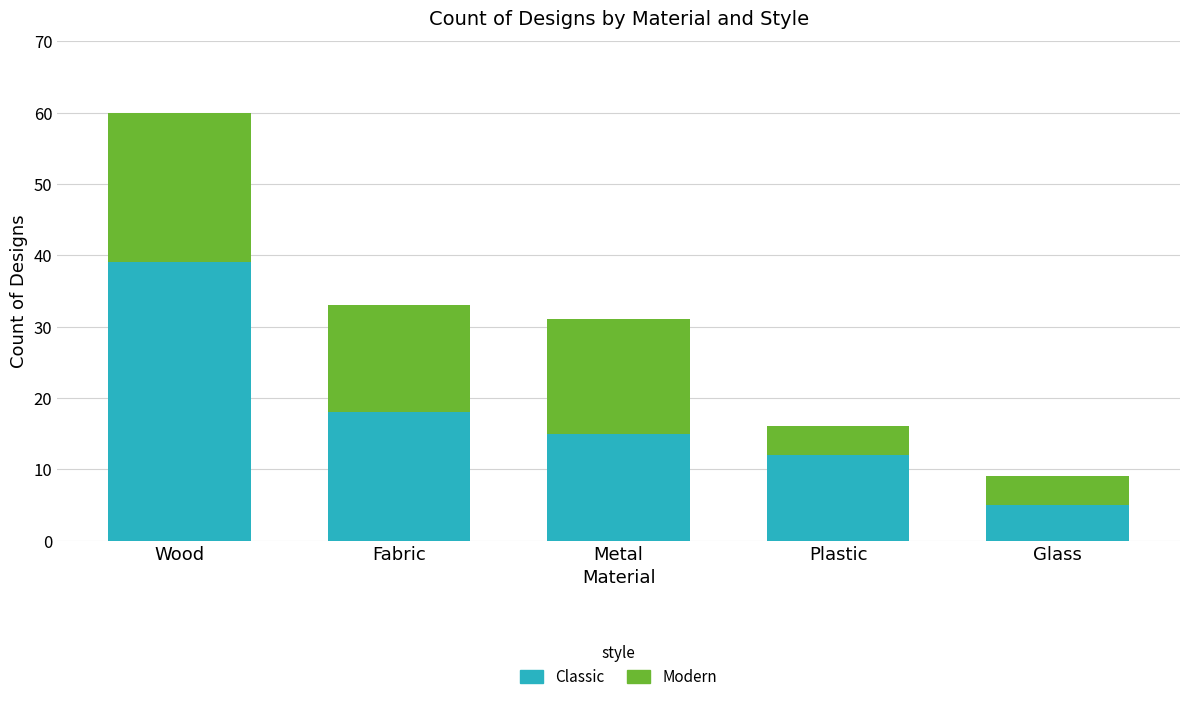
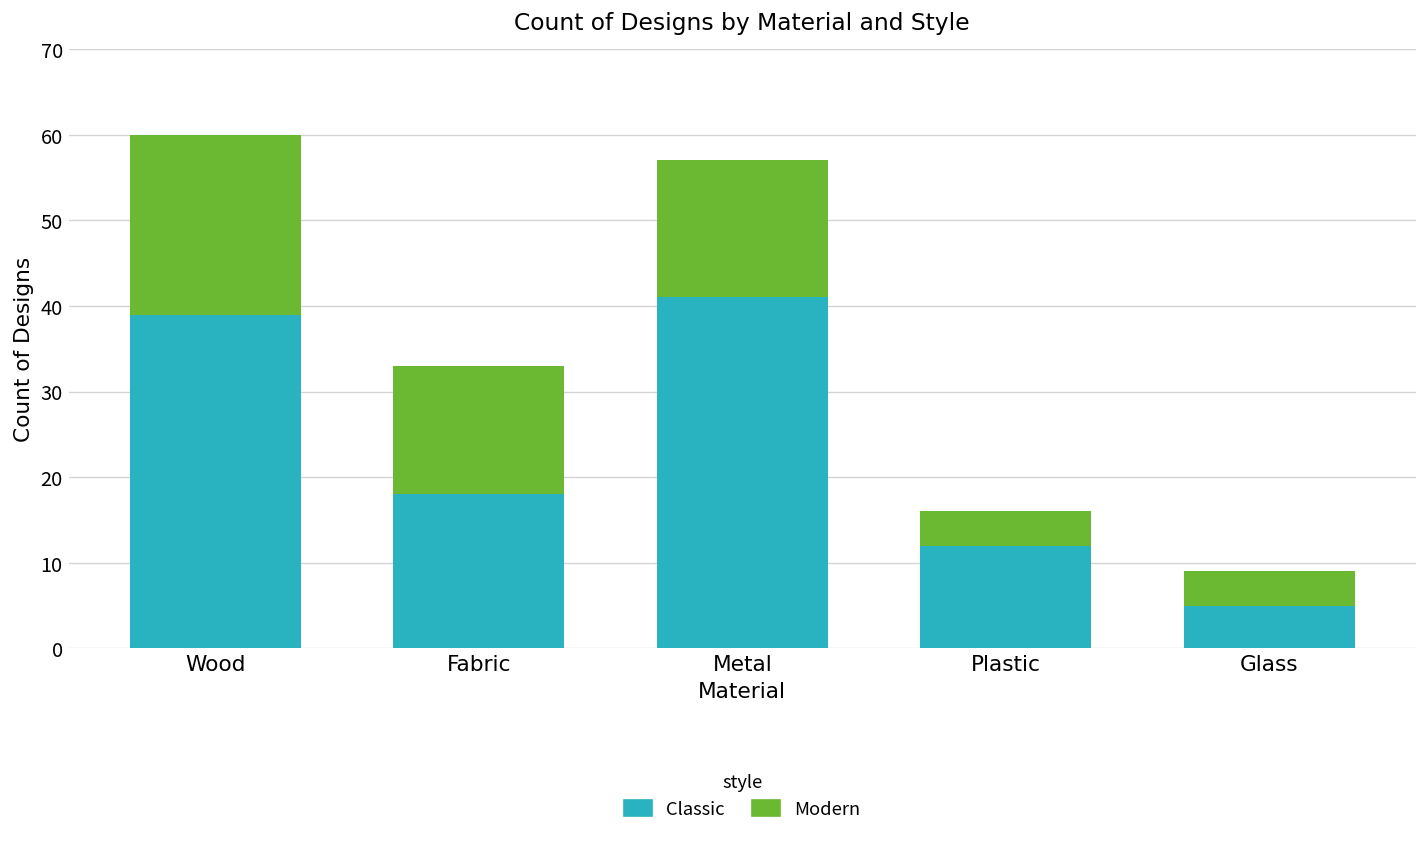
  {
    "Classic": {
      "Wood": 39,
      "Fabric": 18,
-     "Metal": 15,
+     "Metal": 41,
      "Plastic": 12,
      "Glass": 5
    },
    "Modern": {
      "Wood": 21,
      "Fabric": 15,
      "Metal": 16,
      "Plastic": 4,
      "Glass": 4
    }
  }
